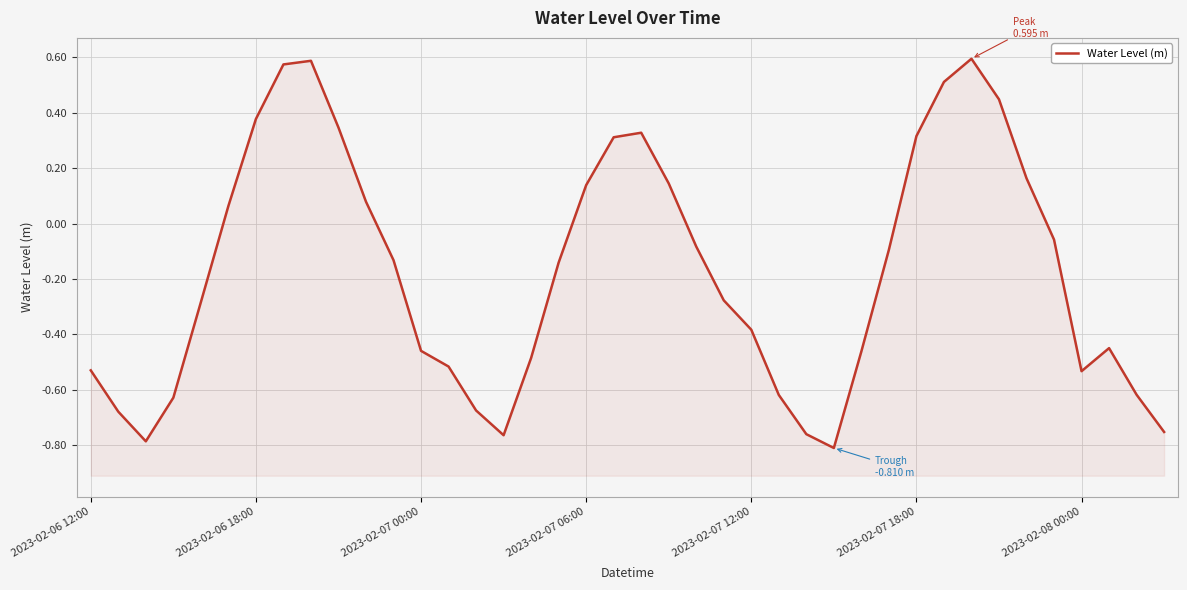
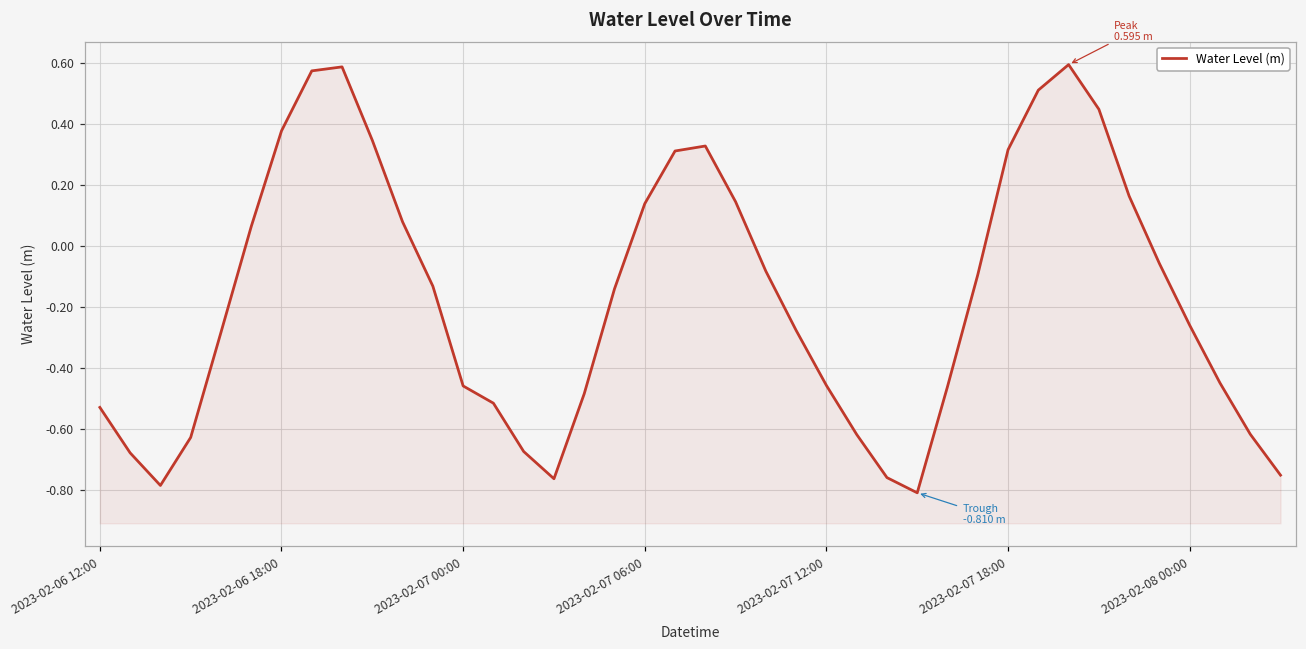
  {
    "2023-02-06 12:00": -0.53,
    "2023-02-06 18:00": 0.38,
    "2023-02-07 00:00": -0.46,
    "2023-02-07 06:00": 0.14,
-   "2023-02-07 12:00": -0.38,
+   "2023-02-07 12:00": -0.46,
    "2023-02-07 18:00": 0.32,
-   "2023-02-08 00:00": -0.53
+   "2023-02-08 00:00": -0.26
  }
